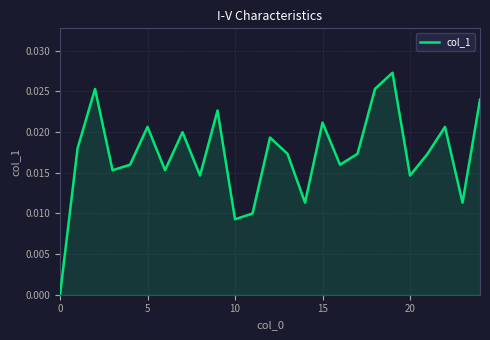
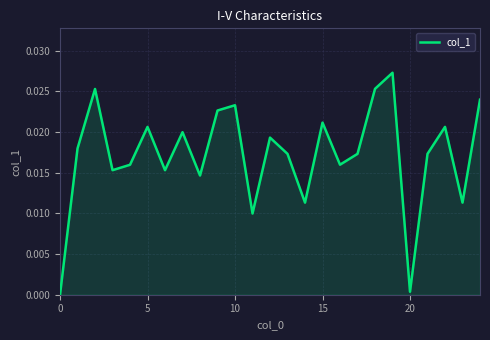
  {
    "0": 0.000,
    "5": 0.021,
-   "10": 0.009,
+   "10": 0.023,
    "15": 0.021,
-   "20": 0.015
+   "20": 0.000
  }
